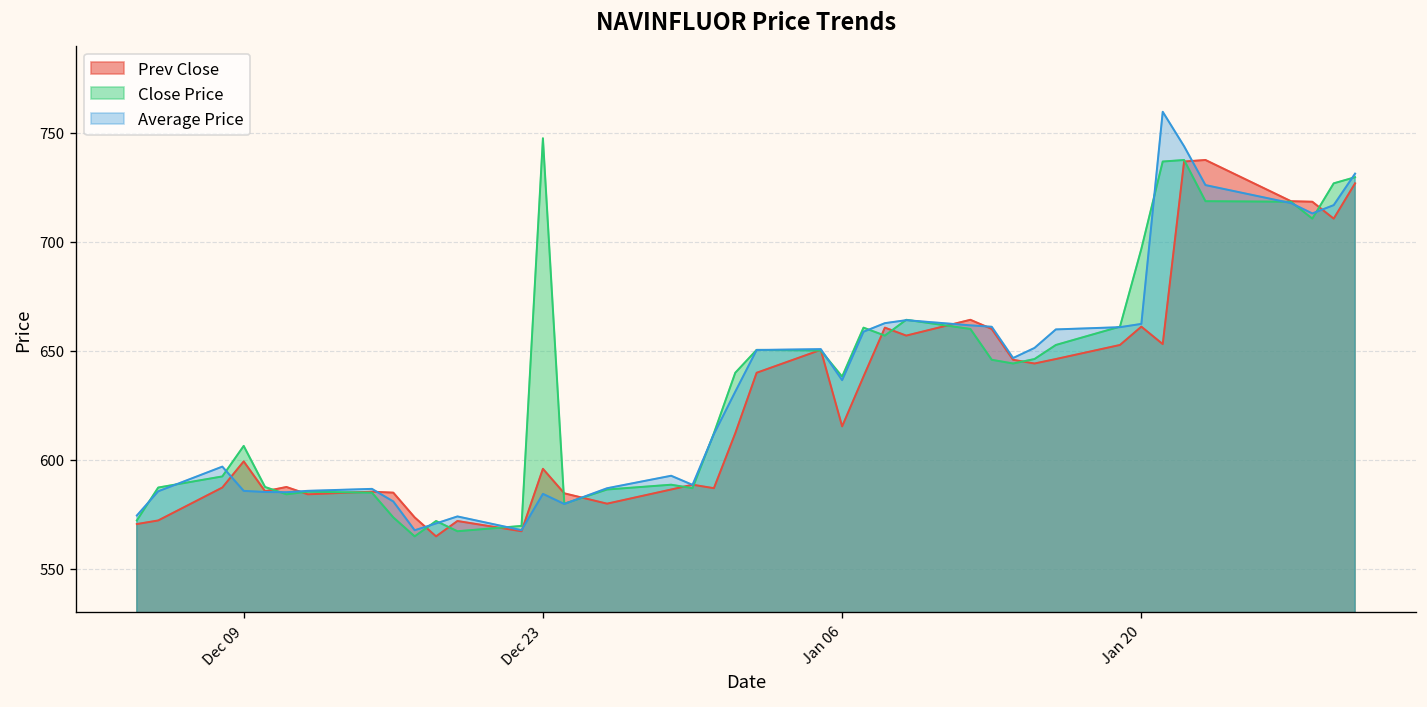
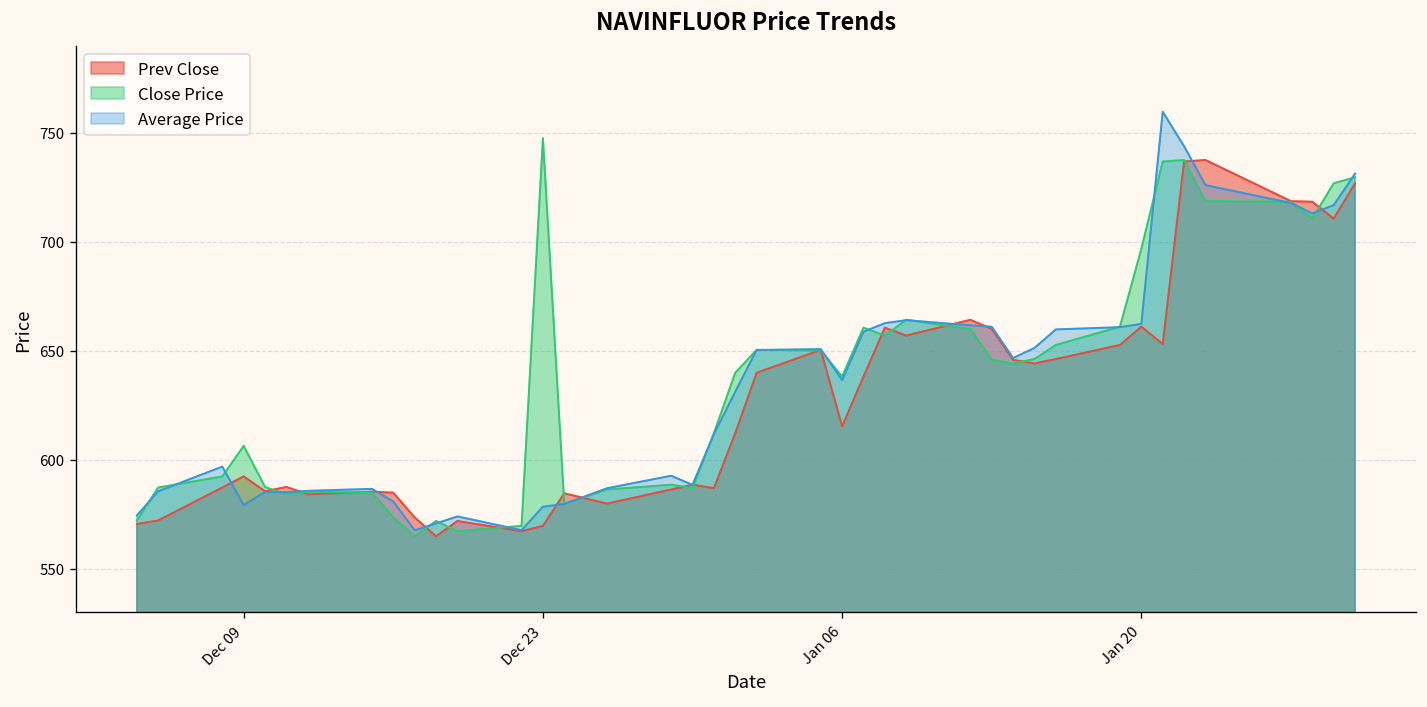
  {
    "Prev Close": {
-     "Dec 09": 599,
-     "Dec 23": 596,
+     "Dec 09": 592,
+     "Dec 23": 570,
      "Jan 06": 615
    },
    "Close Price": {
      "Dec 09": 606,
      "Dec 23": 748,
      "Jan 06": 638,
      "Jan 20": 697
    },
    "Average Price": {
-     "Dec 09": 586,
-     "Dec 23": 584,
+     "Dec 09": 579,
+     "Dec 23": 579,
      "Jan 06": 637
    }
  }
